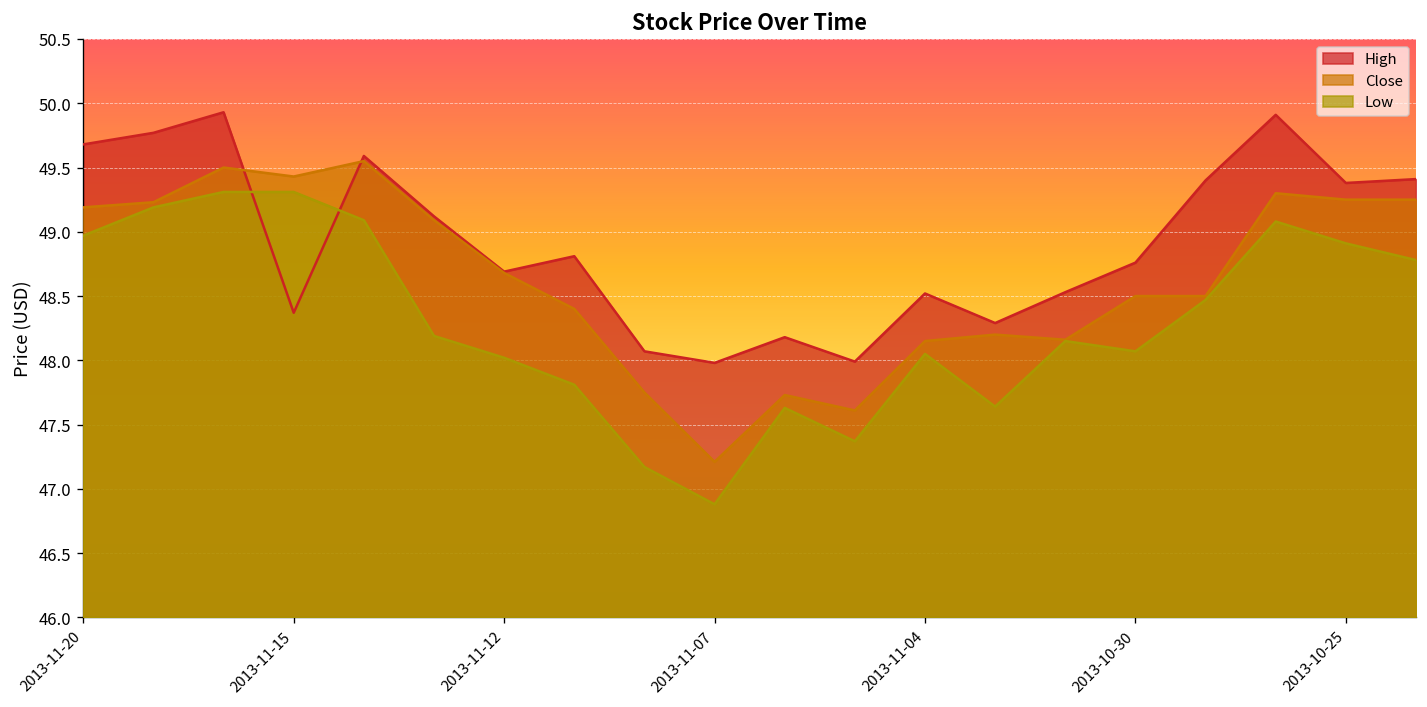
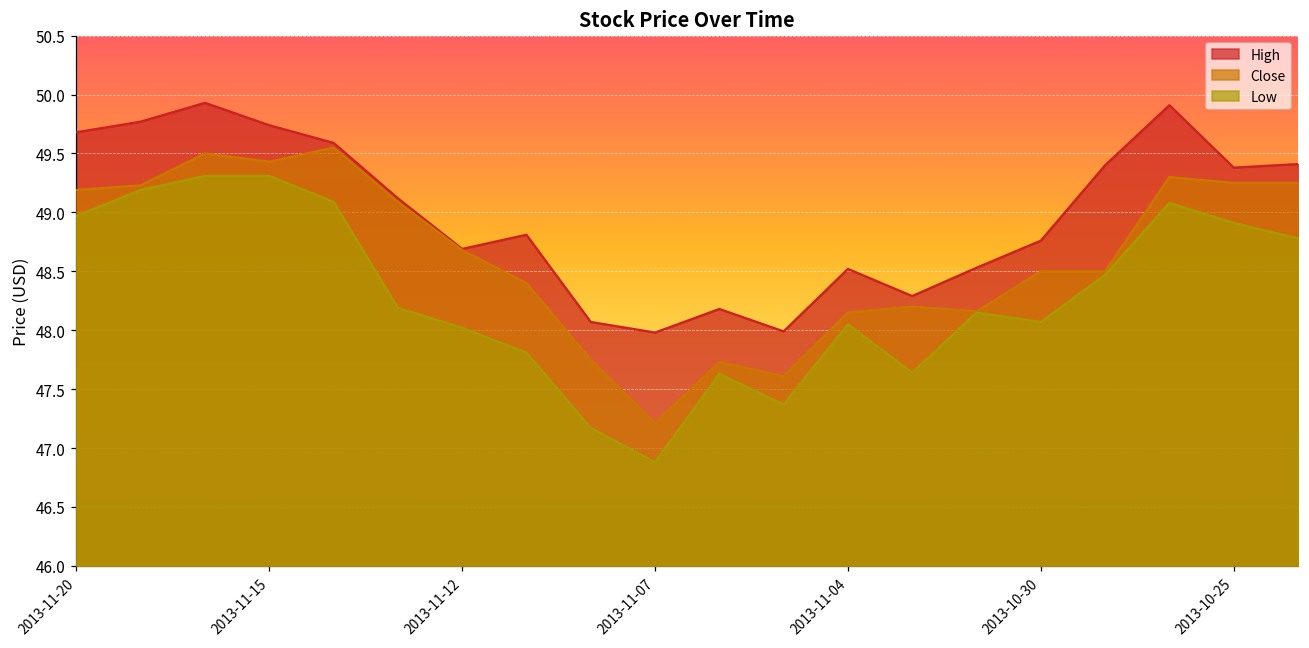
  {
    "High": {
      "2013-11-20": 49.68,
-     "2013-11-15": 48.37,
+     "2013-11-15": 49.74,
      "2013-11-07": 47.98,
      "2013-11-04": 48.52,
      "2013-10-30": 48.76,
      "2013-10-25": 49.38
    }
  }
